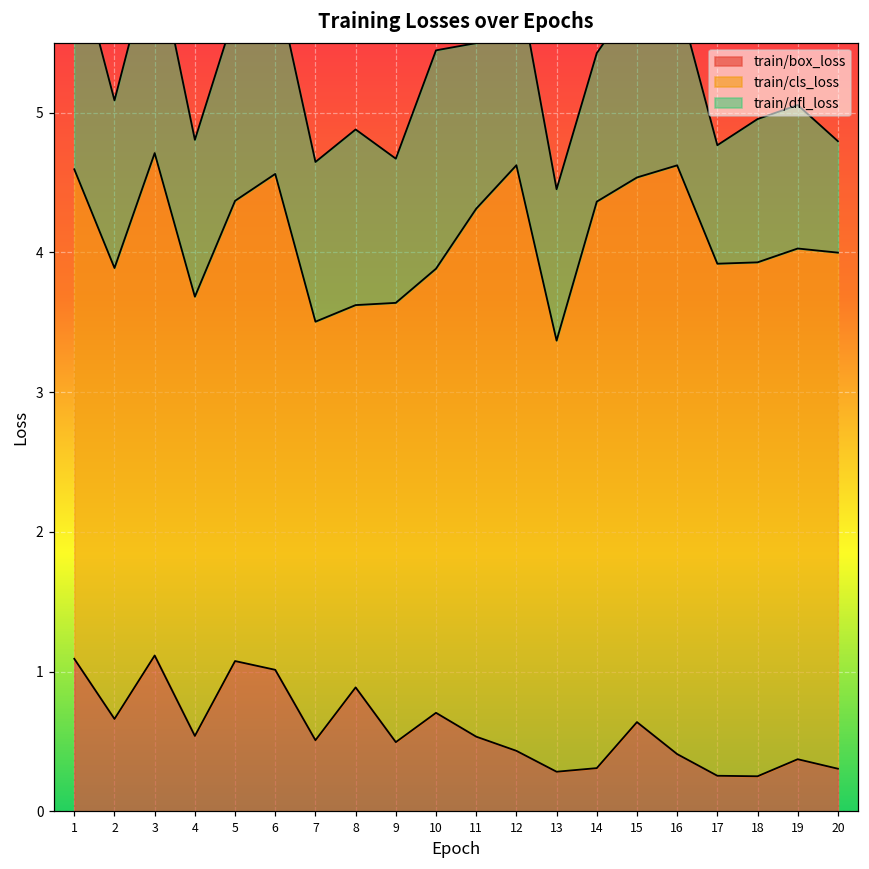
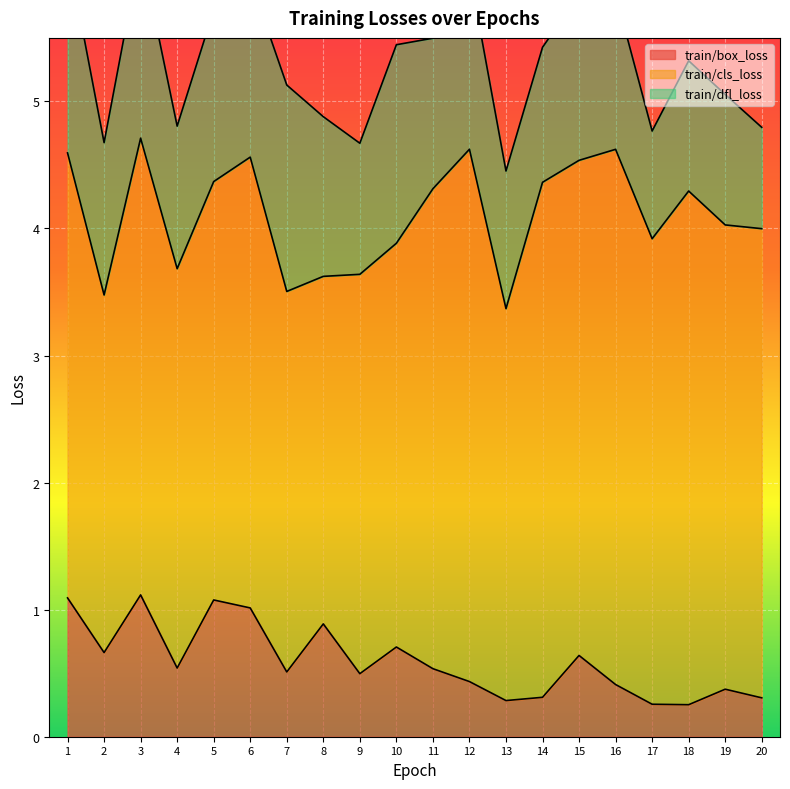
  {
    "train/box_loss": {
      "1": 1.09,
      "2": 0.66,
      "3": 1.12,
      "4": 0.54,
      "5": 1.08,
      "6": 1.01,
      "7": 0.51,
      "8": 0.89,
      "9": 0.50,
      "10": 0.71,
      "11": 0.54,
      "12": 0.43,
      "13": 0.28,
      "14": 0.31,
      "15": 0.64,
      "16": 0.41,
      "17": 0.26,
      "18": 0.25,
      "19": 0.37,
      "20": 0.31
    },
    "train/cls_loss": {
      "1": 3.50,
-     "2": 3.23,
+     "2": 2.81,
      "3": 3.59,
      "4": 3.14,
      "5": 3.29,
      "6": 3.55,
      "7": 2.99,
      "8": 2.74,
      "9": 3.14,
      "10": 3.18,
      "11": 3.78,
      "12": 4.19,
      "13": 3.08,
      "14": 4.05,
      "15": 3.90,
      "16": 4.21,
      "17": 3.66,
-     "18": 3.68,
+     "18": 4.04,
      "19": 3.65,
      "20": 3.69
    },
    "train/dfl_loss": {
      "2": 1.20,
      "4": 1.12,
-     "7": 1.14,
+     "7": 1.62,
      "8": 1.26,
      "9": 1.03,
      "10": 1.56,
      "11": 1.18,
      "13": 1.08,
      "14": 1.06,
      "17": 0.85,
      "20": 0.80
    }
  }
